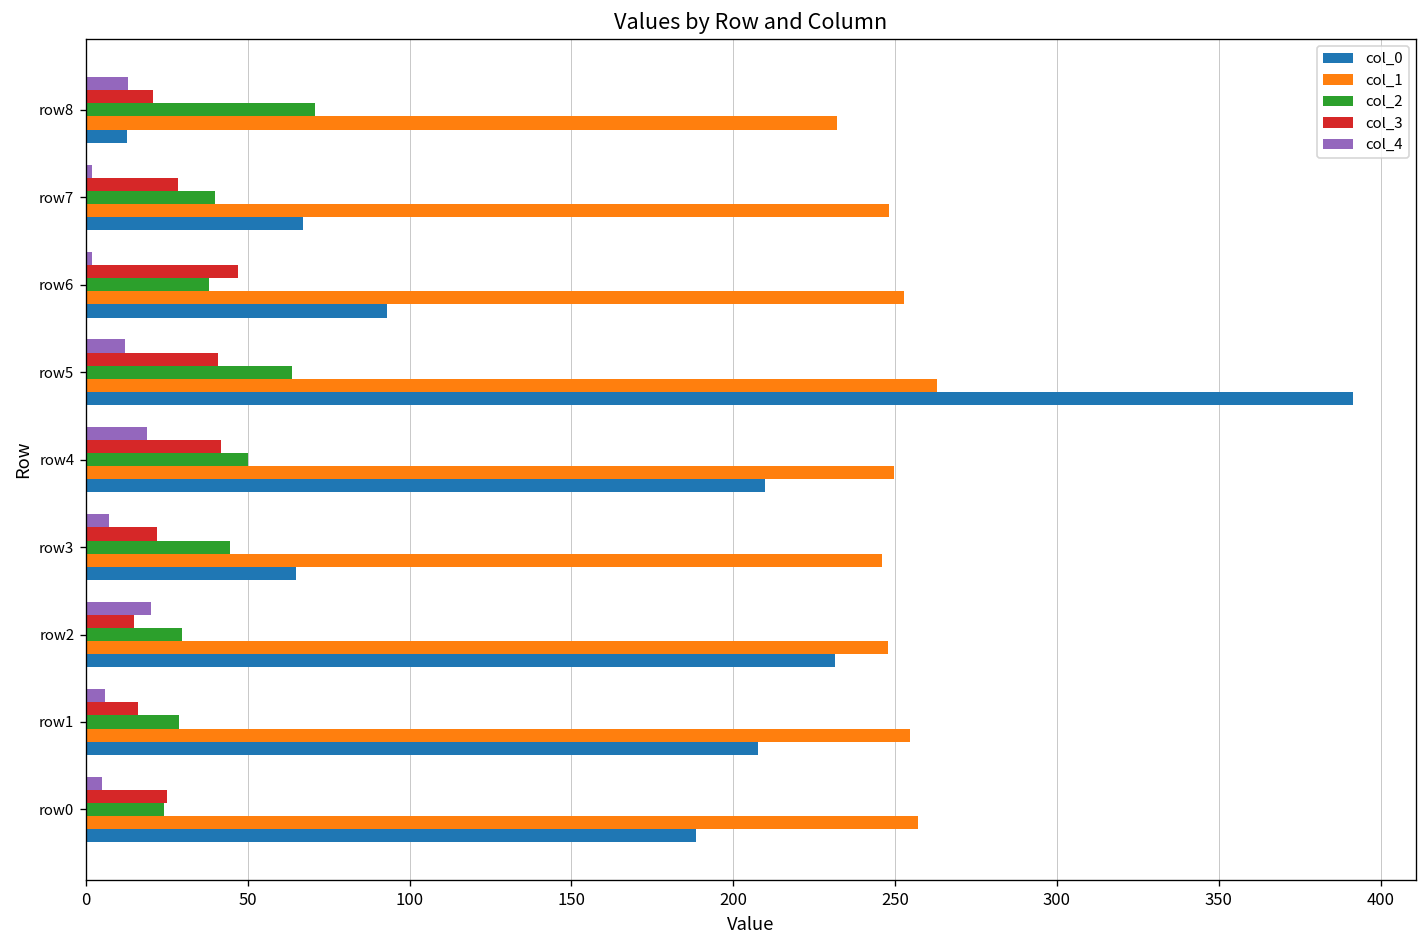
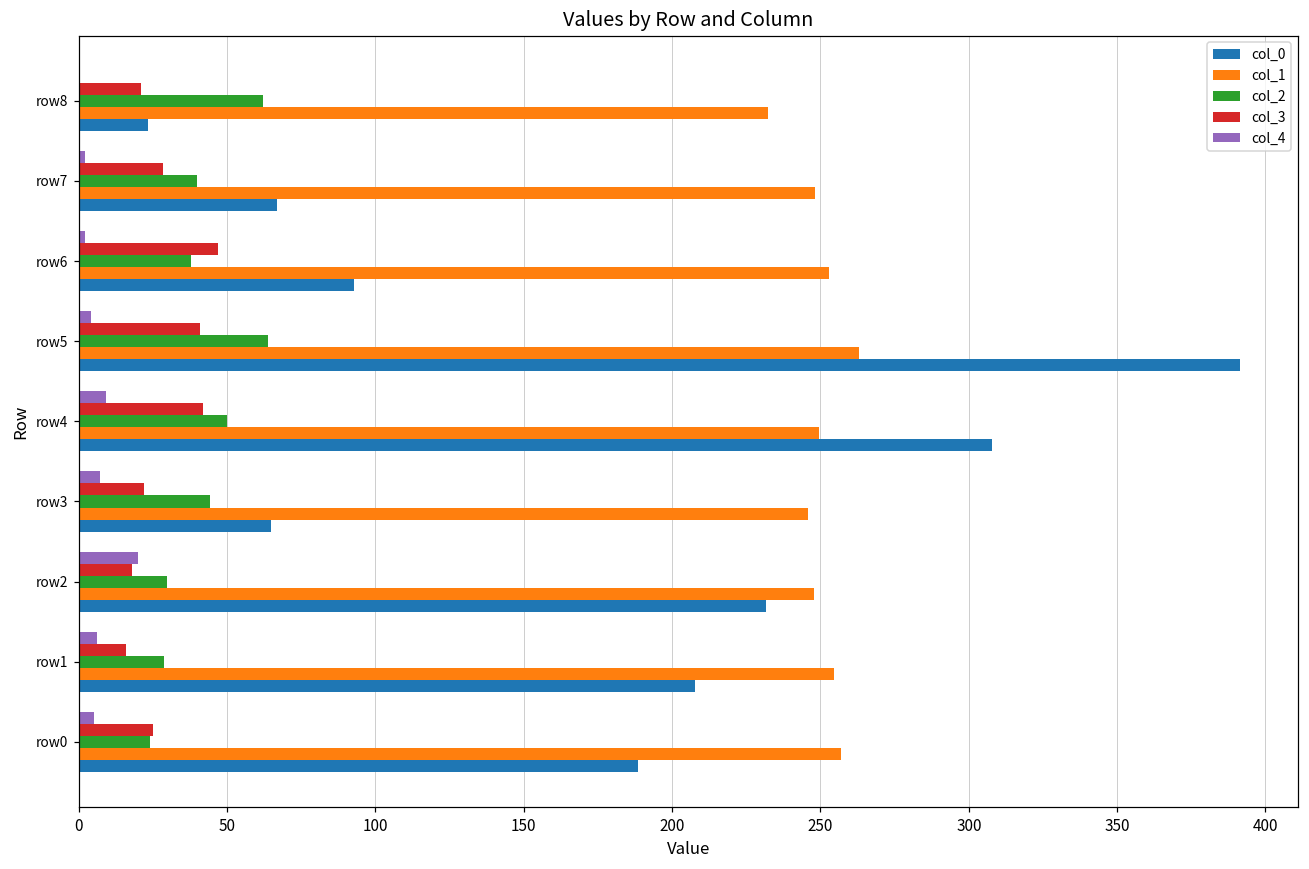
  {
    "col_0": {
-     "row8": 13,
+     "row8": 23,
      "row7": 67,
      "row6": 93,
      "row5": 391,
-     "row4": 210,
+     "row4": 308,
      "row3": 65,
      "row2": 232,
      "row1": 208,
      "row0": 189
    },
    "col_1": {
      "row8": 232,
      "row7": 248,
      "row6": 253,
      "row5": 263,
      "row4": 250,
      "row3": 246,
      "row2": 248,
      "row1": 255,
      "row0": 257
    },
    "col_2": {
-     "row8": 71,
+     "row8": 62,
      "row7": 40,
      "row6": 38,
      "row5": 64,
      "row4": 50,
      "row3": 44,
      "row2": 30,
      "row1": 29,
      "row0": 24
    },
    "col_3": {
      "row8": 21,
      "row7": 28,
      "row6": 47,
      "row5": 41,
      "row4": 42,
      "row3": 22,
-     "row2": 15,
+     "row2": 18,
      "row1": 16,
      "row0": 25
    },
    "col_4": {
-     "row8": 13,
+     "row8": 0,
      "row7": 2,
      "row6": 2,
-     "row5": 12,
-     "row4": 19,
+     "row5": 4,
+     "row4": 9,
      "row3": 7,
      "row2": 20,
      "row1": 6,
      "row0": 5
    }
  }
